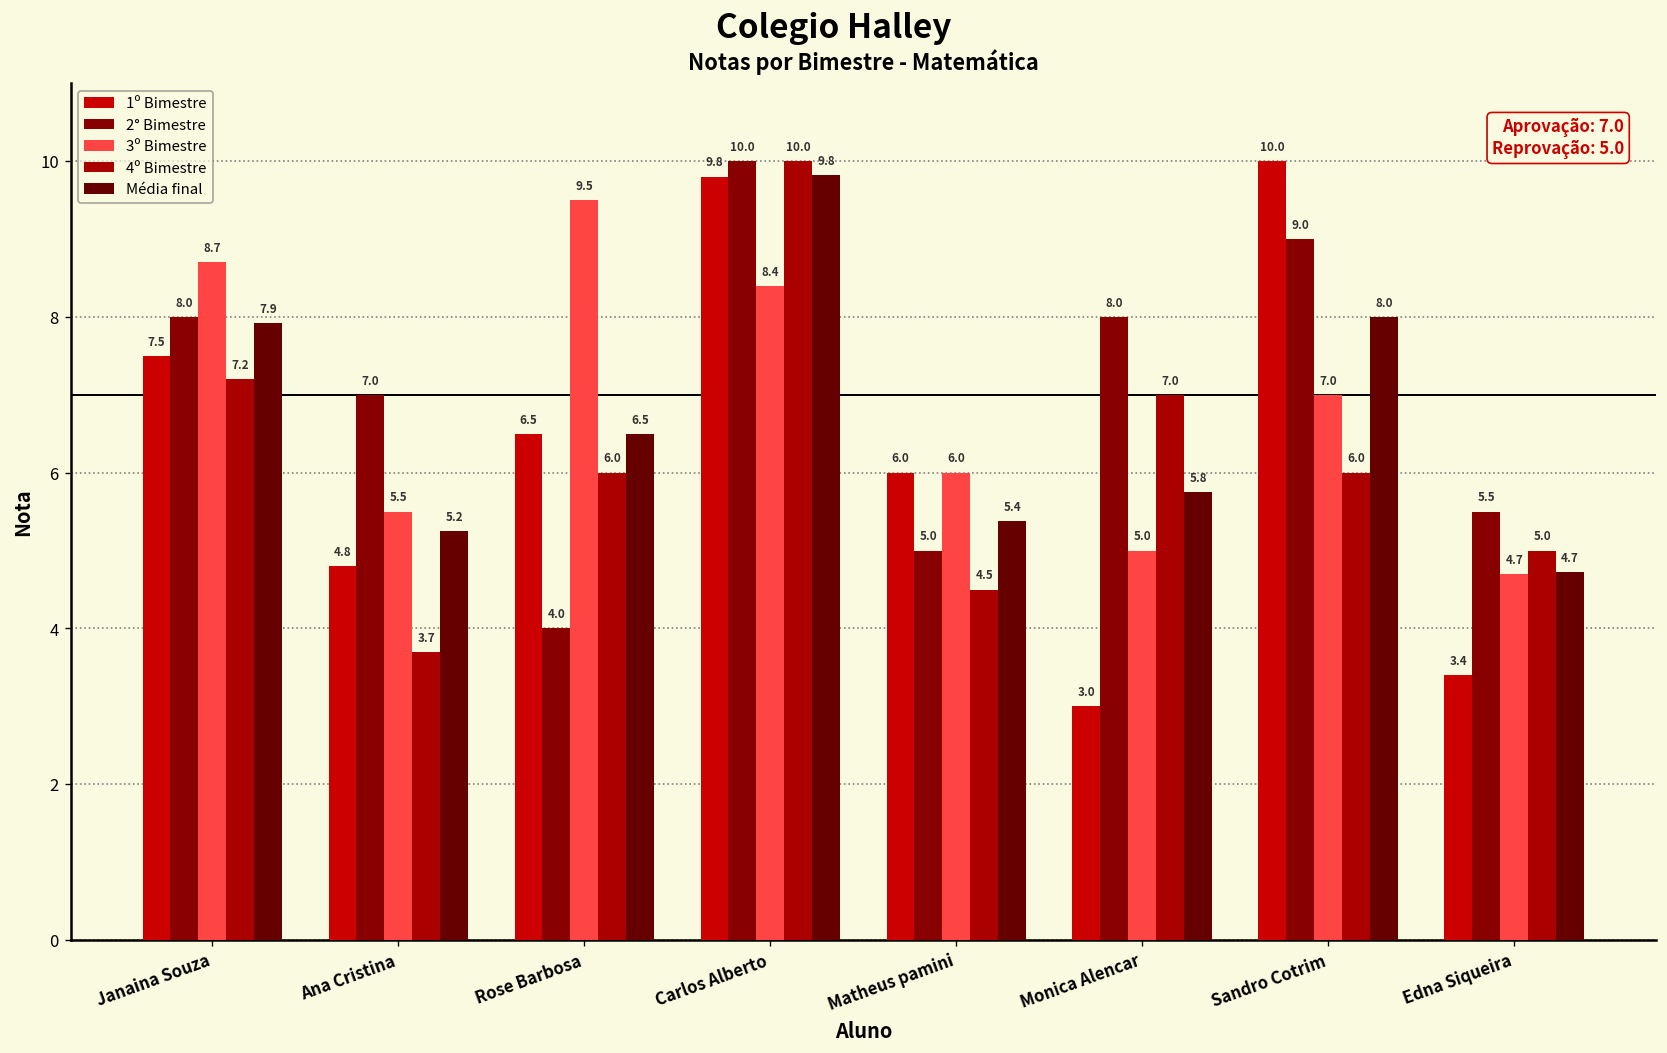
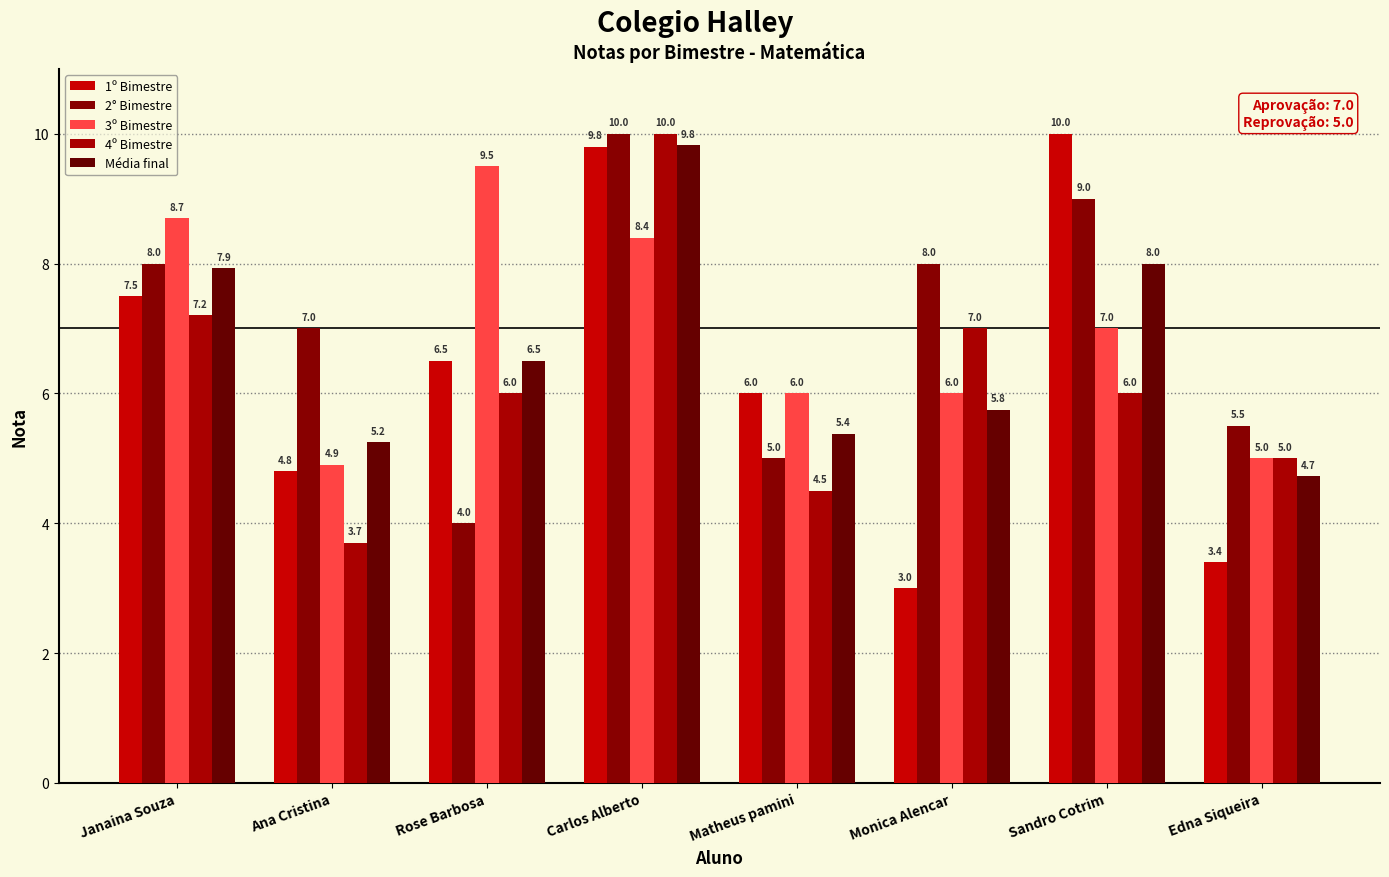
  {
    "3º Bimestre": {
      "Janaina Souza": 8.7,
-     "Ana Cristina": 5.5,
+     "Ana Cristina": 4.9,
      "Rose Barbosa": 9.5,
      "Carlos Alberto": 8.4,
      "Matheus pamini": 6.0,
-     "Monica Alencar": 5.0,
+     "Monica Alencar": 6.0,
      "Sandro Cotrim": 7.0,
-     "Edna Siqueira": 4.7
+     "Edna Siqueira": 5.0
    }
  }
